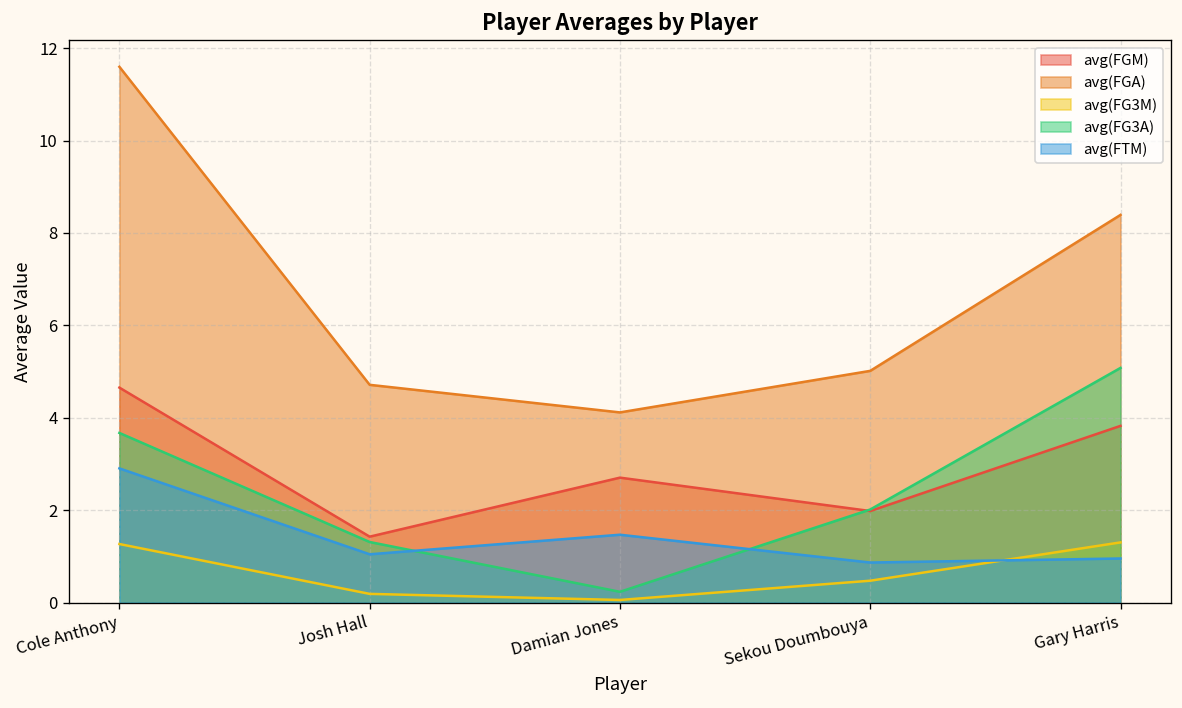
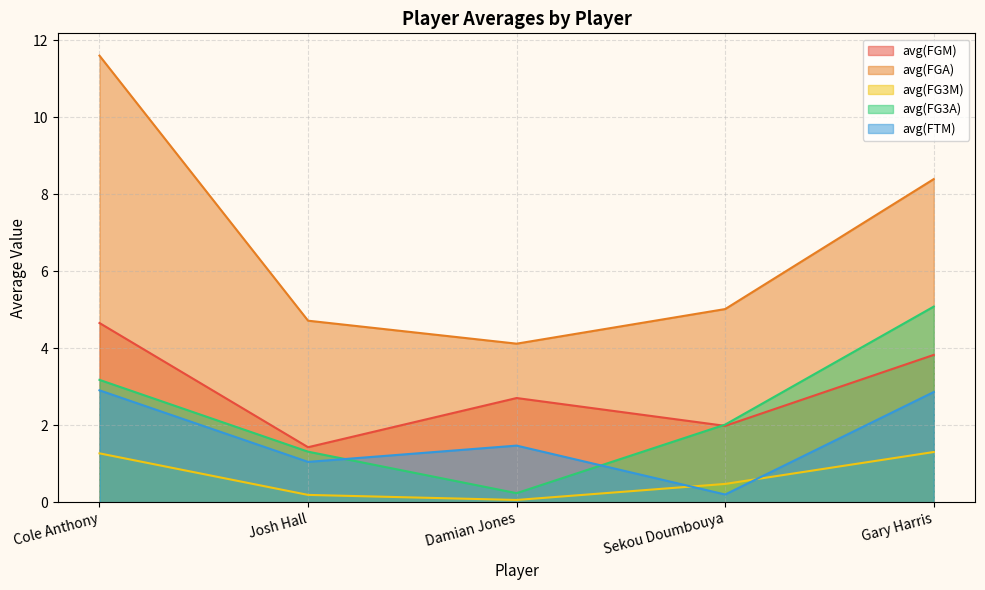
  {
    "avg(FG3A)": {
-     "Cole Anthony": 3.7,
+     "Cole Anthony": 3.2,
      "Josh Hall": 1.3,
      "Damian Jones": 0.2,
      "Gary Harris": 5.1
    },
    "avg(FTM)": {
      "Cole Anthony": 2.9,
      "Josh Hall": 1.0,
      "Damian Jones": 1.5,
-     "Sekou Doumbouya": 0.9,
-     "Gary Harris": 1.0
+     "Sekou Doumbouya": 0.2,
+     "Gary Harris": 2.9
    }
  }
